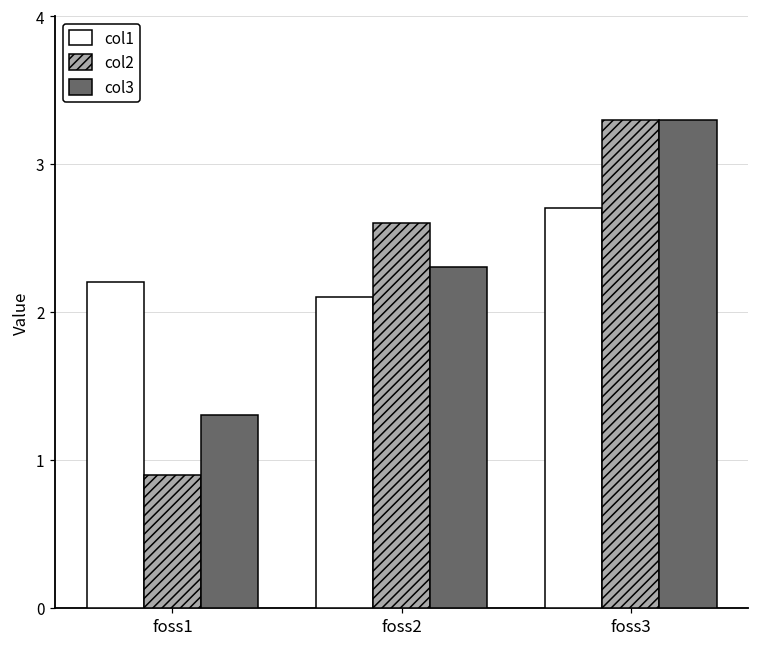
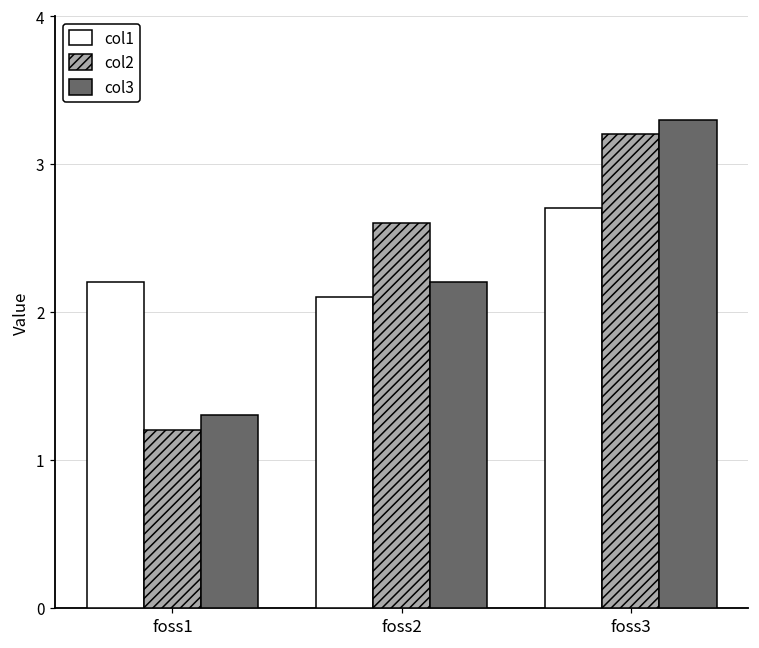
  {
    "col1": {
      "foss1": 2.2,
      "foss2": 2.1,
      "foss3": 2.7
    },
    "col2": {
-     "foss1": 0.9,
+     "foss1": 1.2,
      "foss2": 2.6,
-     "foss3": 3.3
+     "foss3": 3.2
    },
    "col3": {
      "foss1": 1.3,
-     "foss2": 2.3,
+     "foss2": 2.2,
      "foss3": 3.3
    }
  }
